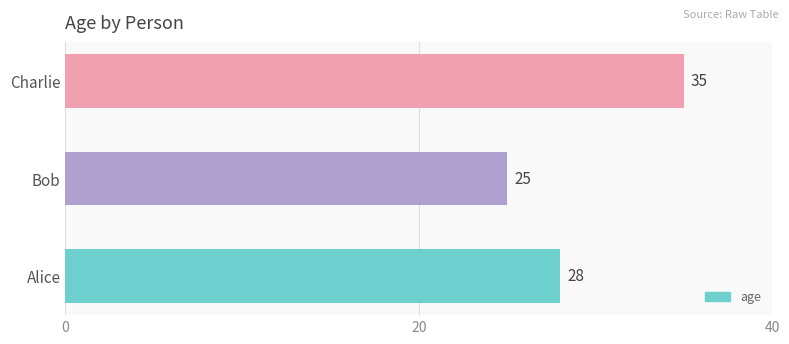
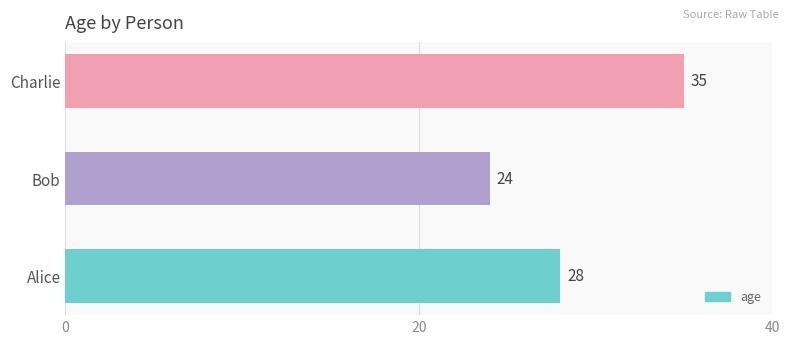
  {
    "Charlie": 35,
-   "Bob": 25,
+   "Bob": 24,
    "Alice": 28
  }
